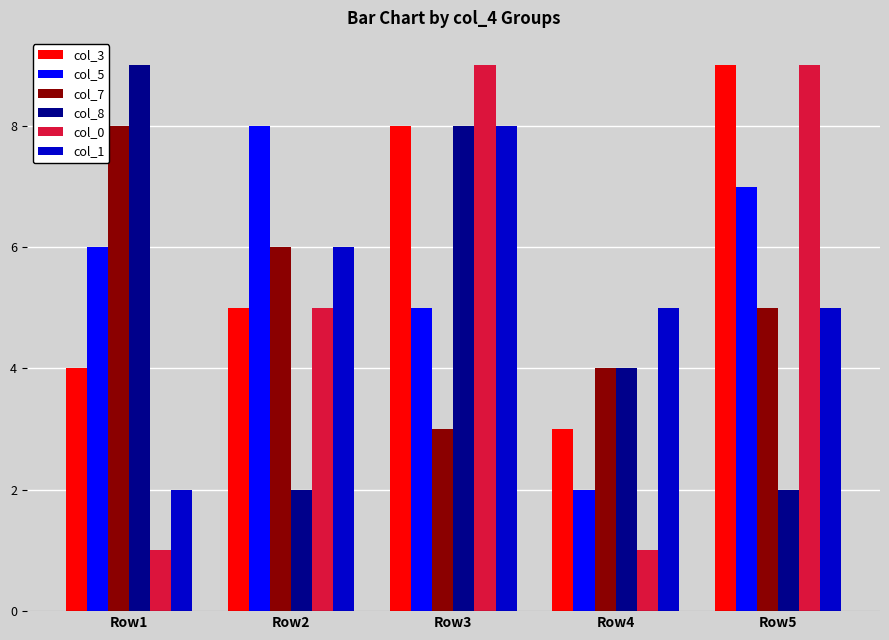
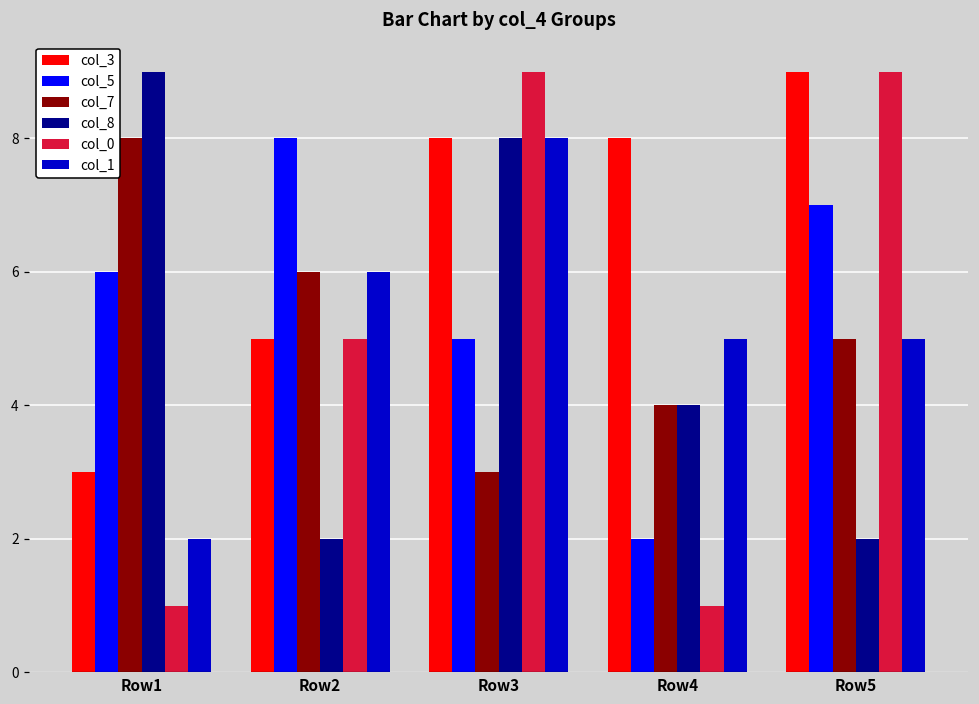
  {
    "col_3": {
-     "Row1": 4,
+     "Row1": 3,
      "Row2": 5,
      "Row3": 8,
-     "Row4": 3,
+     "Row4": 8,
      "Row5": 9
    },
    "col_7": {
      "Row1": 8,
      "Row2": 6,
      "Row3": 3,
      "Row4": 4,
      "Row5": 5
    },
    "col_8": {
      "Row1": 9,
      "Row2": 2,
      "Row3": 8,
      "Row4": 4,
      "Row5": 2
    },
    "col_0": {
      "Row1": 1,
      "Row2": 5,
      "Row3": 9,
      "Row4": 1,
      "Row5": 9
    }
  }
